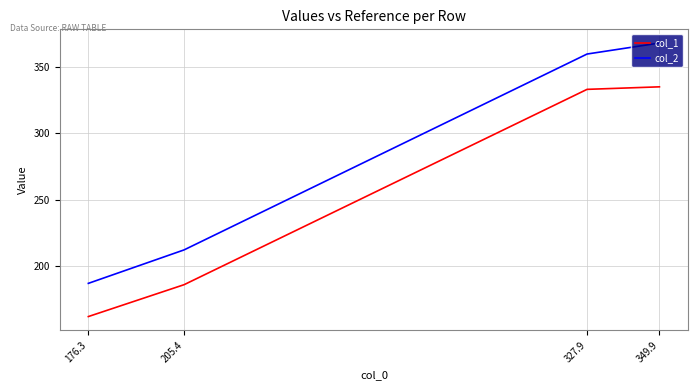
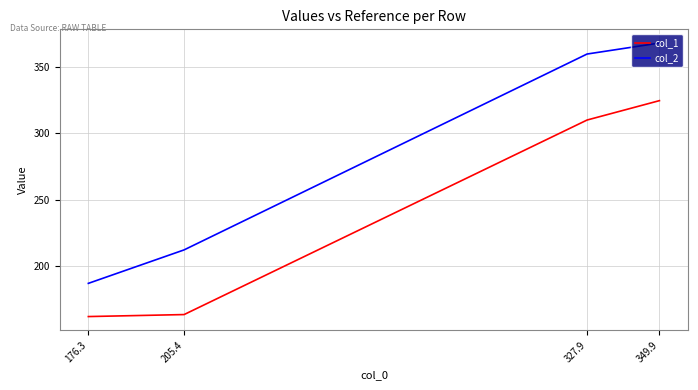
  {
    "col_1": {
      "176.3": 162,
-     "205.4": 186,
-     "327.9": 333,
-     "349.9": 335
+     "205.4": 164,
+     "327.9": 310,
+     "349.9": 325
    },
    "col_2": {
      "176.3": 187,
      "205.4": 212,
      "327.9": 360
    }
  }
